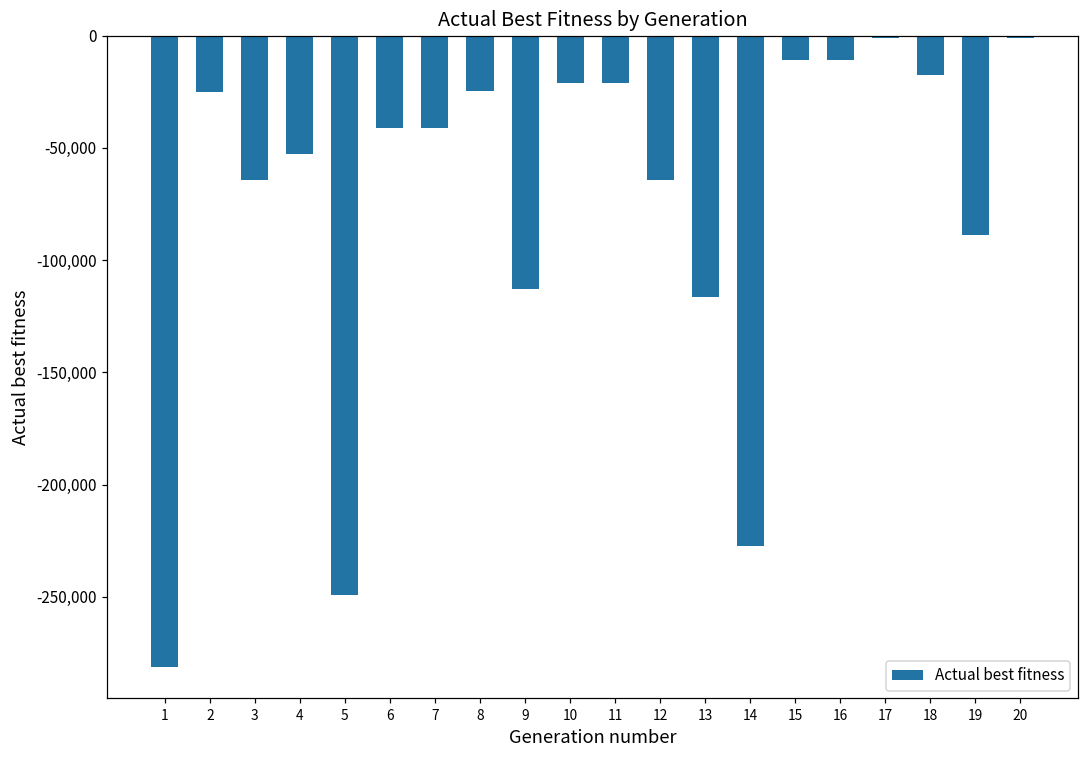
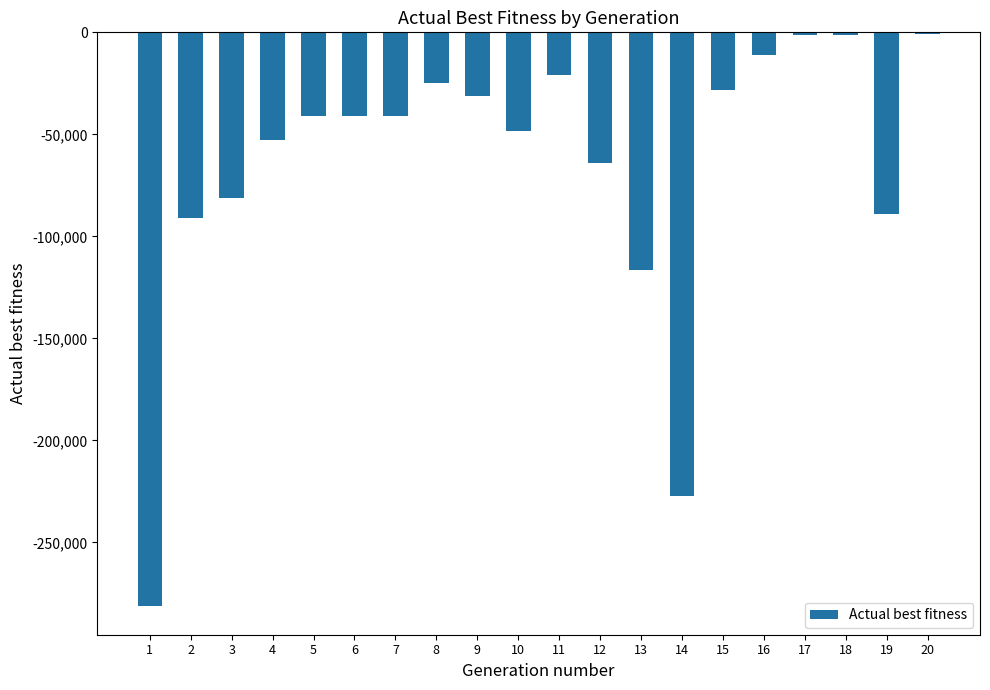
  {
    "1": "-281,000",
-   "2": "-25,000",
-   "3": "-64,000",
+   "2": "-91,000",
+   "3": "-81,000",
    "4": "-53,000",
-   "5": "-249,000",
+   "5": "-41,000",
    "6": "-41,000",
    "7": "-41,000",
    "8": "-25,000",
-   "9": "-113,000",
-   "10": "-21,000",
+   "9": "-31,000",
+   "10": "-48,000",
    "11": "-21,000",
    "12": "-64,000",
    "13": "-117,000",
    "14": "-227,000",
-   "15": "-11,000",
+   "15": "-28,000",
    "16": "-11,000",
-   "18": "-18,000",
+   "18": "-1,000",
    "19": "-89,000"
  }
